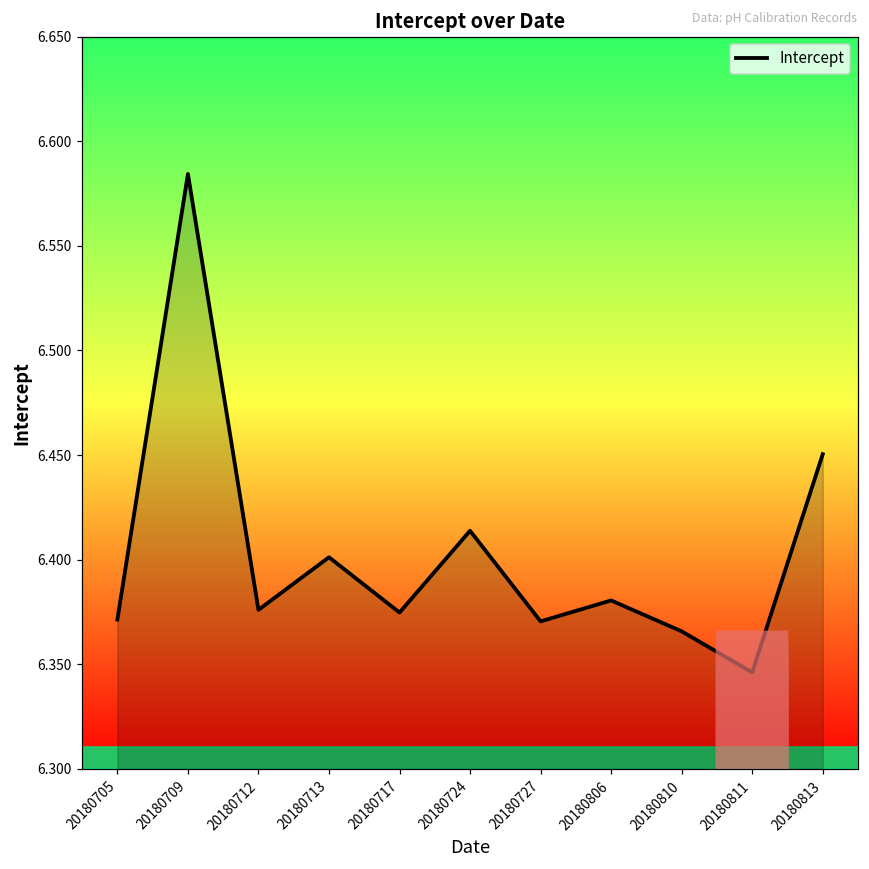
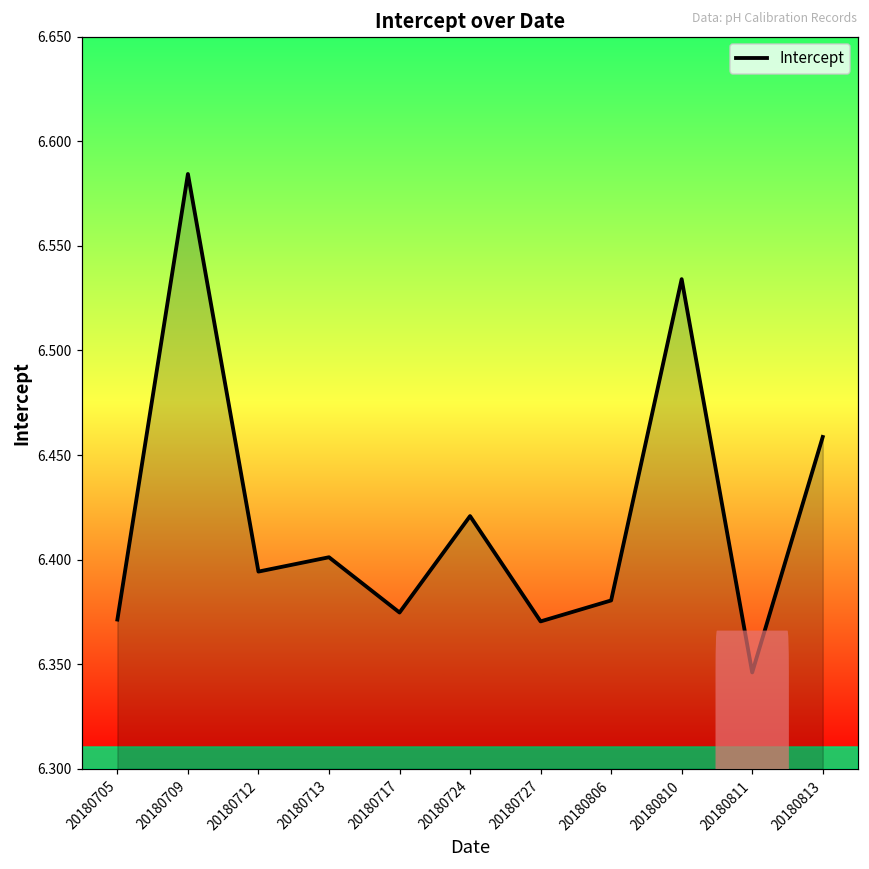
  {
    "20180705": 6.371,
    "20180709": 6.584,
-   "20180712": 6.376,
+   "20180712": 6.394,
    "20180713": 6.401,
    "20180717": 6.375,
-   "20180724": 6.414,
+   "20180724": 6.421,
    "20180727": 6.370,
    "20180806": 6.380,
-   "20180810": 6.366,
-   "20180813": 6.450
+   "20180810": 6.534,
+   "20180813": 6.459
  }
